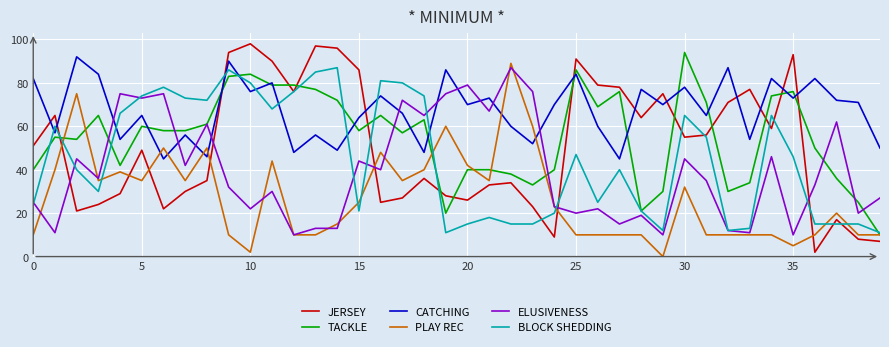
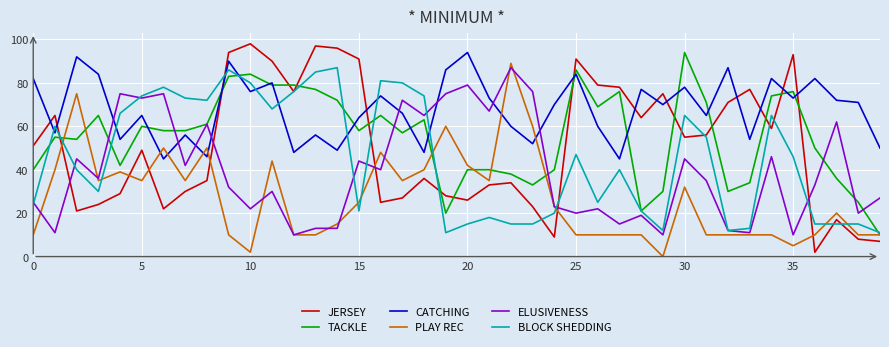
  {
    "JERSEY": {
      "0": 51,
      "5": 49,
      "10": 98,
-     "15": 86,
+     "15": 91,
      "20": 26,
      "25": 91,
      "30": 55,
      "35": 93
    },
    "TACKLE": {
      "0": 40,
      "5": 60,
      "10": 84,
      "15": 58,
      "20": 40,
      "25": 86,
      "30": 94,
      "35": 76
    },
    "CATCHING": {
      "0": 82,
      "5": 65,
      "10": 76,
      "15": 64,
-     "20": 70,
+     "20": 94,
      "25": 84,
      "30": 78,
      "35": 73
    },
    "PLAY REC": {
      "0": 10,
      "5": 35,
      "10": 2,
      "15": 25,
      "20": 42,
      "25": 10,
      "30": 32,
      "35": 5
    },
    "ELUSIVENESS": {
      "10": 22,
      "15": 44,
      "20": 79,
      "25": 20,
      "30": 45,
      "35": 10
    },
    "BLOCK SHEDDING": {
      "10": 80,
      "15": 21,
      "20": 15,
      "25": 47,
      "30": 65,
      "35": 46
    }
  }
